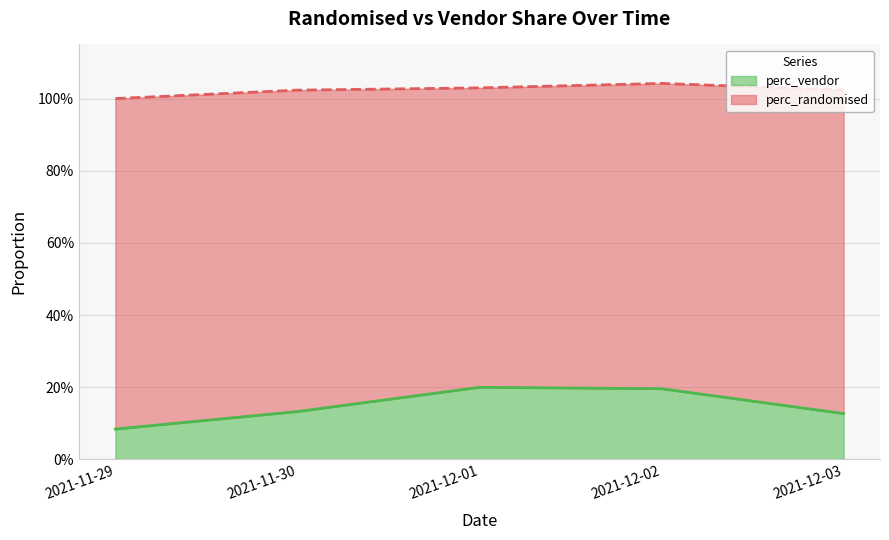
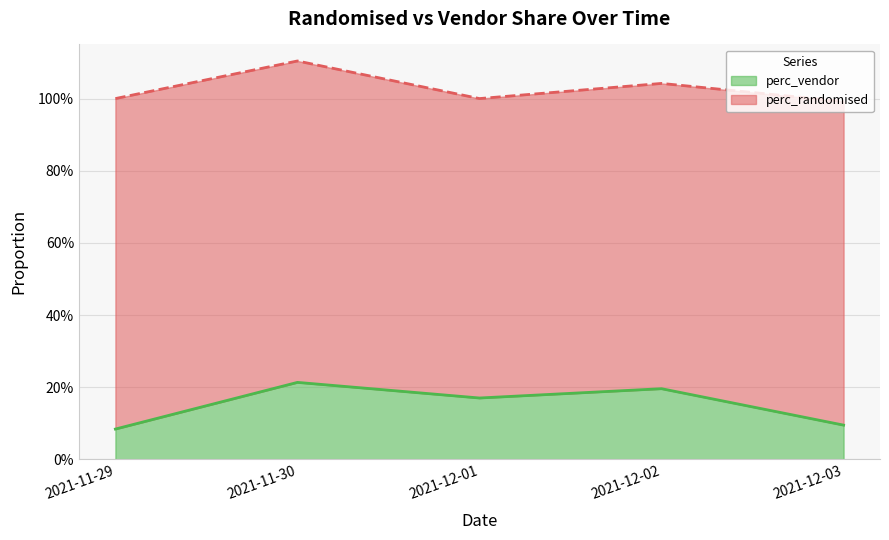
  {
    "perc_vendor": {
      "2021-11-29": "8%",
-     "2021-11-30": "13%",
-     "2021-12-01": "20%",
+     "2021-11-30": "21%",
+     "2021-12-01": "17%",
      "2021-12-02": "20%",
-     "2021-12-03": "13%"
+     "2021-12-03": "10%"
    },
    "perc_randomised": {
      "2021-11-29": "92%",
      "2021-11-30": "89%",
      "2021-12-01": "83%",
      "2021-12-02": "85%"
    }
  }
